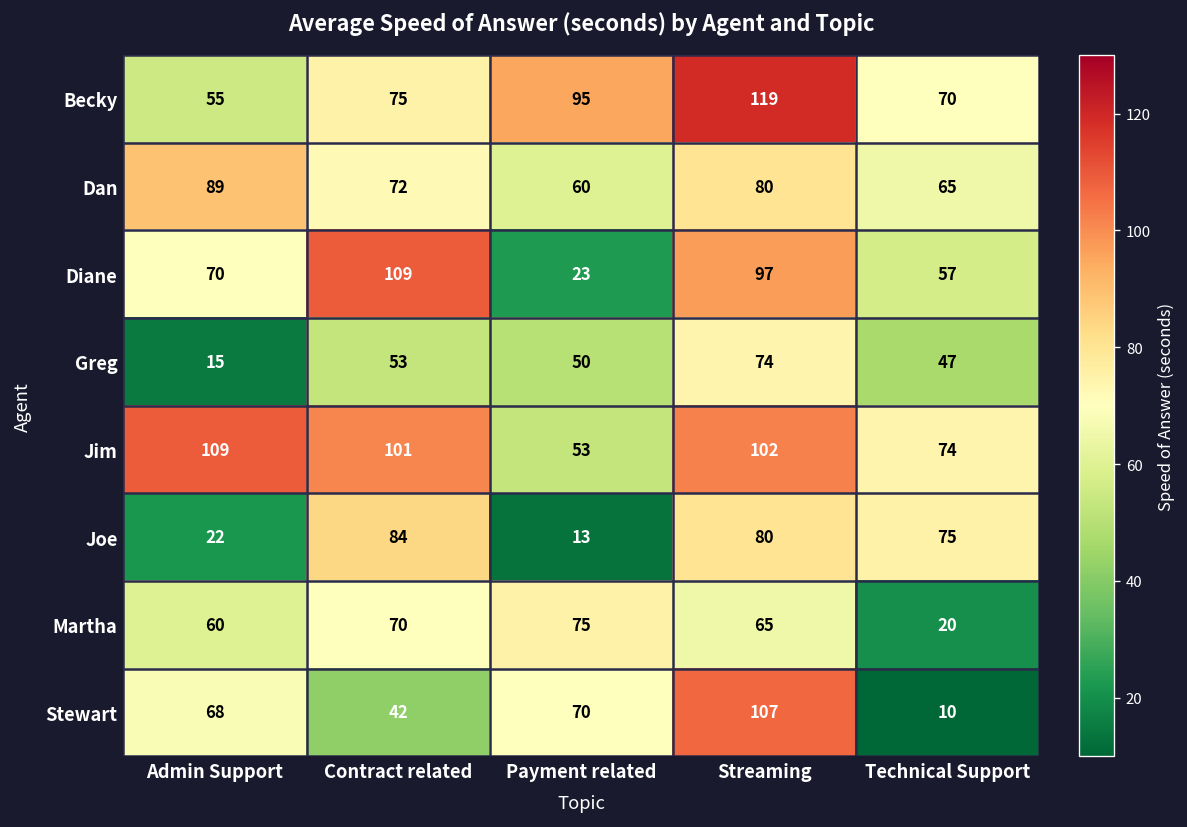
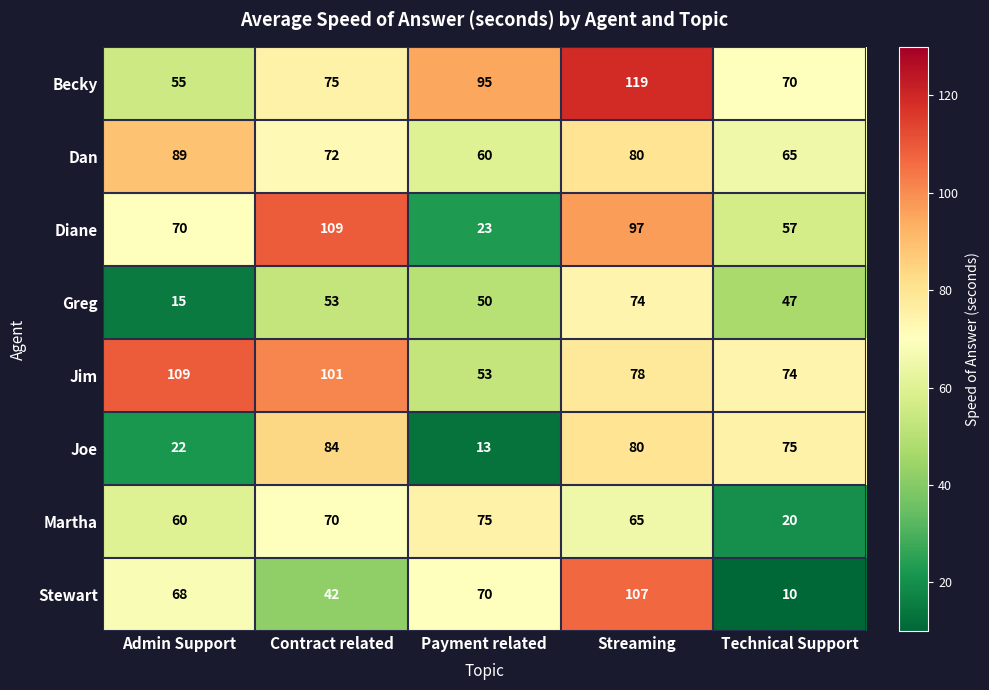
  {
    "Becky": {
      "Admin Support": 55,
      "Contract related": 75,
      "Payment related": 95,
      "Streaming": 119,
      "Technical Support": 70
    },
    "Dan": {
      "Admin Support": 89,
      "Contract related": 72,
      "Payment related": 60,
      "Streaming": 80,
      "Technical Support": 65
    },
    "Diane": {
      "Admin Support": 70,
      "Contract related": 109,
      "Payment related": 23,
      "Streaming": 97,
      "Technical Support": 57
    },
    "Greg": {
      "Admin Support": 15,
      "Contract related": 53,
      "Payment related": 50,
      "Streaming": 74,
      "Technical Support": 47
    },
    "Jim": {
      "Admin Support": 109,
      "Contract related": 101,
      "Payment related": 53,
-     "Streaming": 102,
+     "Streaming": 78,
      "Technical Support": 74
    },
    "Joe": {
      "Admin Support": 22,
      "Contract related": 84,
      "Payment related": 13,
      "Streaming": 80,
      "Technical Support": 75
    },
    "Martha": {
      "Admin Support": 60,
      "Contract related": 70,
      "Payment related": 75,
      "Streaming": 65,
      "Technical Support": 20
    },
    "Stewart": {
      "Admin Support": 68,
      "Contract related": 42,
      "Payment related": 70,
      "Streaming": 107,
      "Technical Support": 10
    }
  }
